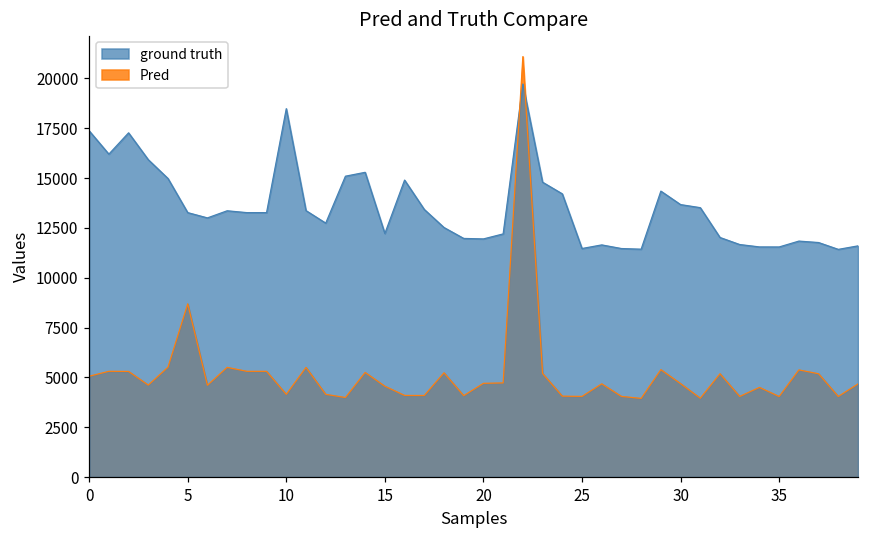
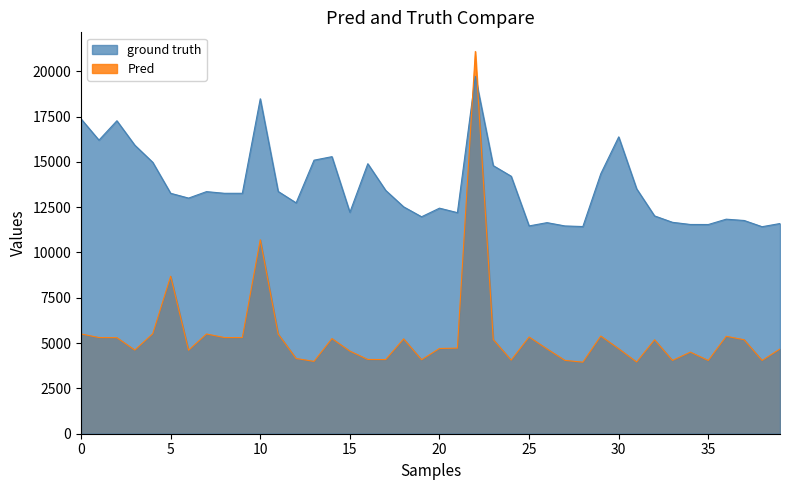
  {
    "Pred": {
-     "0": 5100,
+     "0": 5500,
      "5": 8700,
-     "10": 4200,
+     "10": 10700,
      "15": 4600,
      "20": 4700,
-     "25": 4000,
+     "25": 5300,
      "30": 4700,
      "35": 4000
    },
    "ground truth": {
      "0": 17400,
      "5": 13300,
      "10": 18500,
      "15": 12200,
-     "20": 11900,
+     "20": 12400,
      "25": 11500,
-     "30": 13700,
+     "30": 16400,
      "35": 11500
    }
  }
